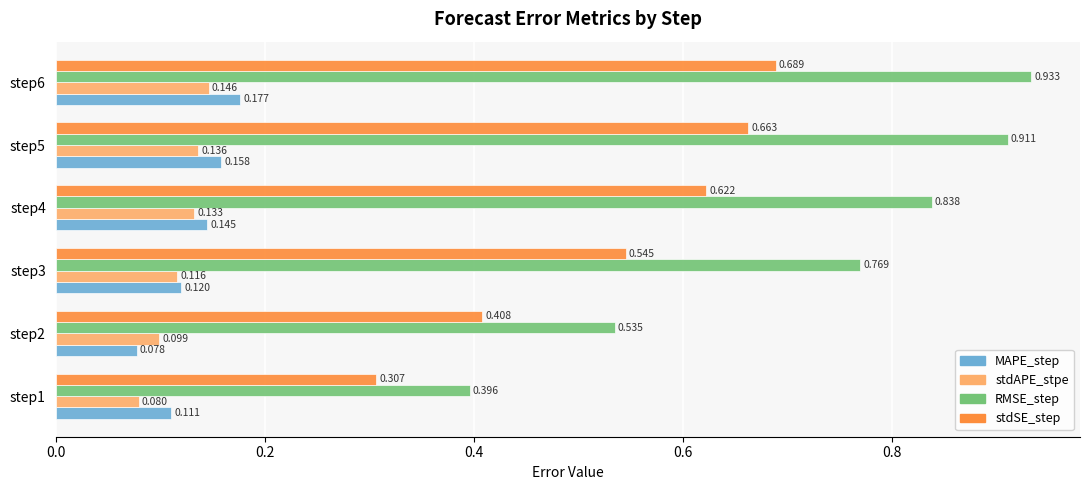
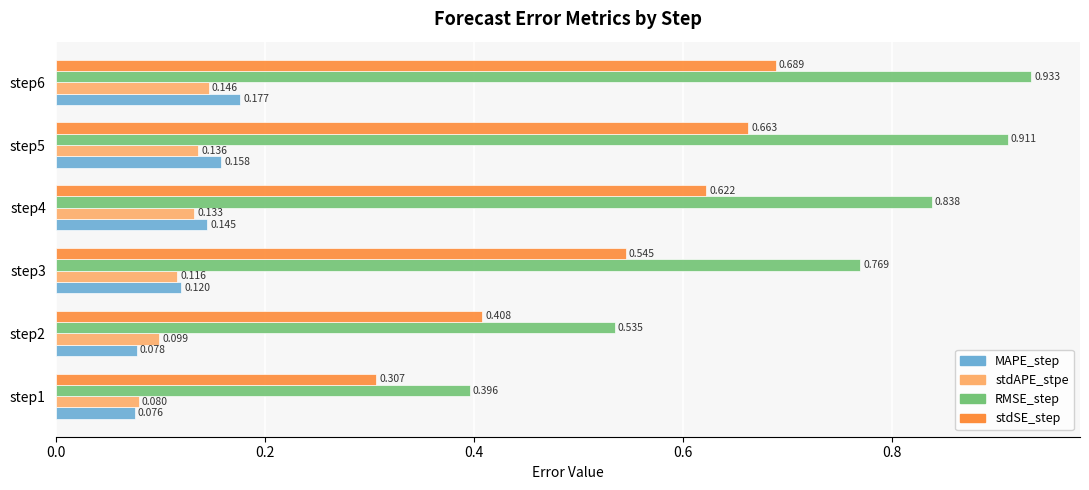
  {
    "MAPE_step": {
      "step6": 0.177,
      "step5": 0.158,
      "step4": 0.145,
      "step3": 0.120,
      "step2": 0.078,
-     "step1": 0.111
+     "step1": 0.076
    },
    "RMSE_step": {
      "step6": 0.933,
      "step5": 0.911,
      "step4": 0.838,
      "step3": 0.769,
      "step2": 0.535,
      "step1": 0.396
    }
  }
